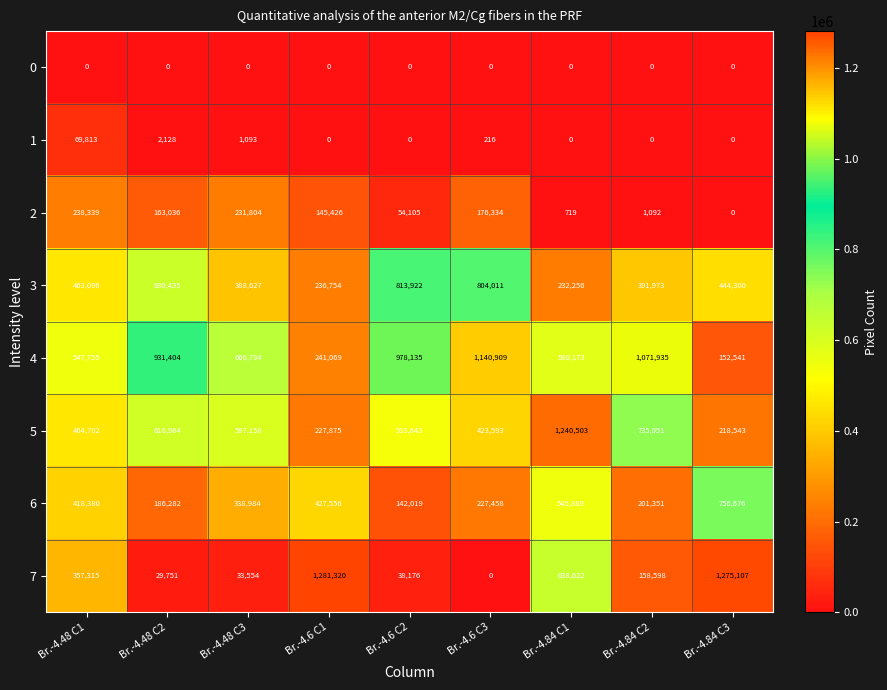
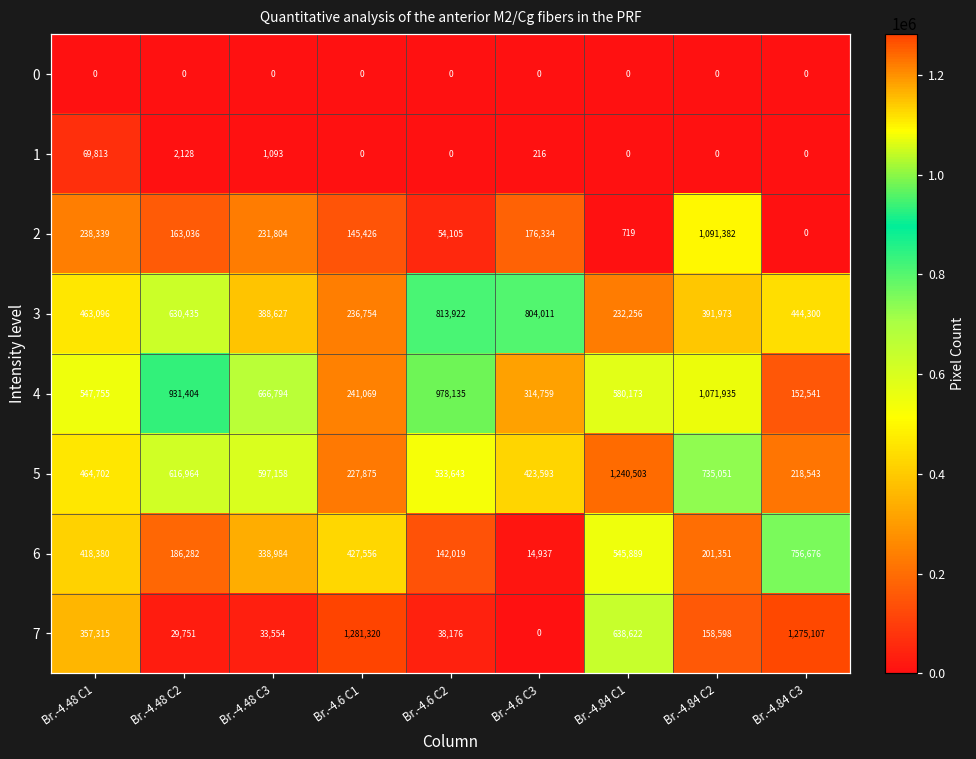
  {
    "0": {
      "Br.-4.48 C1": "0",
      "Br.-4.48 C2": "0",
      "Br.-4.48 C3": "0",
      "Br.-4.6 C1": "0",
      "Br.-4.6 C2": "0",
      "Br.-4.6 C3": "0",
      "Br.-4.84 C1": "0",
      "Br.-4.84 C2": "0",
      "Br.-4.84 C3": "0"
    },
    "1": {
      "Br.-4.48 C1": "69,813",
      "Br.-4.48 C2": "2,128",
      "Br.-4.48 C3": "1,093",
      "Br.-4.6 C1": "0",
      "Br.-4.6 C2": "0",
      "Br.-4.6 C3": "216",
      "Br.-4.84 C1": "0",
      "Br.-4.84 C2": "0",
      "Br.-4.84 C3": "0"
    },
    "2": {
      "Br.-4.48 C1": "238,339",
      "Br.-4.48 C2": "163,036",
      "Br.-4.48 C3": "231,804",
      "Br.-4.6 C1": "145,426",
      "Br.-4.6 C2": "54,105",
      "Br.-4.6 C3": "176,334",
      "Br.-4.84 C1": "719",
-     "Br.-4.84 C2": "1,092",
+     "Br.-4.84 C2": "1,091,382",
      "Br.-4.84 C3": "0"
    },
    "3": {
      "Br.-4.48 C1": "463,096",
      "Br.-4.48 C2": "630,435",
      "Br.-4.48 C3": "388,627",
      "Br.-4.6 C1": "236,754",
      "Br.-4.6 C2": "813,922",
      "Br.-4.6 C3": "804,011",
      "Br.-4.84 C1": "232,256",
      "Br.-4.84 C2": "391,973",
      "Br.-4.84 C3": "444,300"
    },
    "4": {
      "Br.-4.48 C1": "547,755",
      "Br.-4.48 C2": "931,404",
      "Br.-4.48 C3": "666,794",
      "Br.-4.6 C1": "241,069",
      "Br.-4.6 C2": "978,135",
-     "Br.-4.6 C3": "1,140,909",
+     "Br.-4.6 C3": "314,759",
      "Br.-4.84 C1": "580,173",
      "Br.-4.84 C2": "1,071,935",
      "Br.-4.84 C3": "152,541"
    },
    "5": {
      "Br.-4.48 C1": "464,702",
      "Br.-4.48 C2": "616,964",
      "Br.-4.48 C3": "597,158",
      "Br.-4.6 C1": "227,875",
      "Br.-4.6 C2": "533,643",
      "Br.-4.6 C3": "423,593",
      "Br.-4.84 C1": "1,240,503",
      "Br.-4.84 C2": "735,051",
      "Br.-4.84 C3": "218,543"
    },
    "6": {
      "Br.-4.48 C1": "418,380",
      "Br.-4.48 C2": "186,282",
      "Br.-4.48 C3": "338,984",
      "Br.-4.6 C1": "427,556",
      "Br.-4.6 C2": "142,019",
-     "Br.-4.6 C3": "227,458",
+     "Br.-4.6 C3": "14,937",
      "Br.-4.84 C1": "545,889",
      "Br.-4.84 C2": "201,351",
      "Br.-4.84 C3": "756,676"
    },
    "7": {
      "Br.-4.48 C1": "357,315",
      "Br.-4.48 C2": "29,751",
      "Br.-4.48 C3": "33,554",
      "Br.-4.6 C1": "1,281,320",
      "Br.-4.6 C2": "38,176",
      "Br.-4.6 C3": "0",
      "Br.-4.84 C1": "638,622",
      "Br.-4.84 C2": "158,598",
      "Br.-4.84 C3": "1,275,107"
    }
  }
